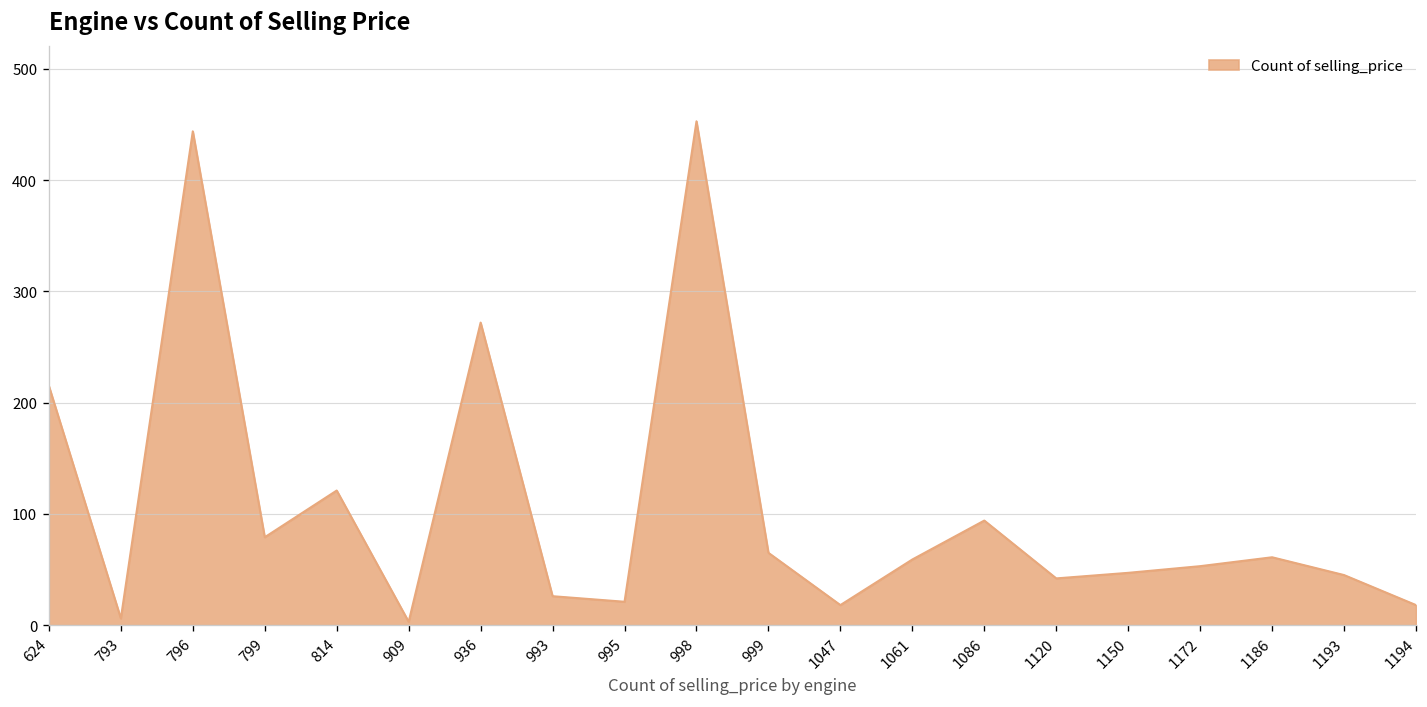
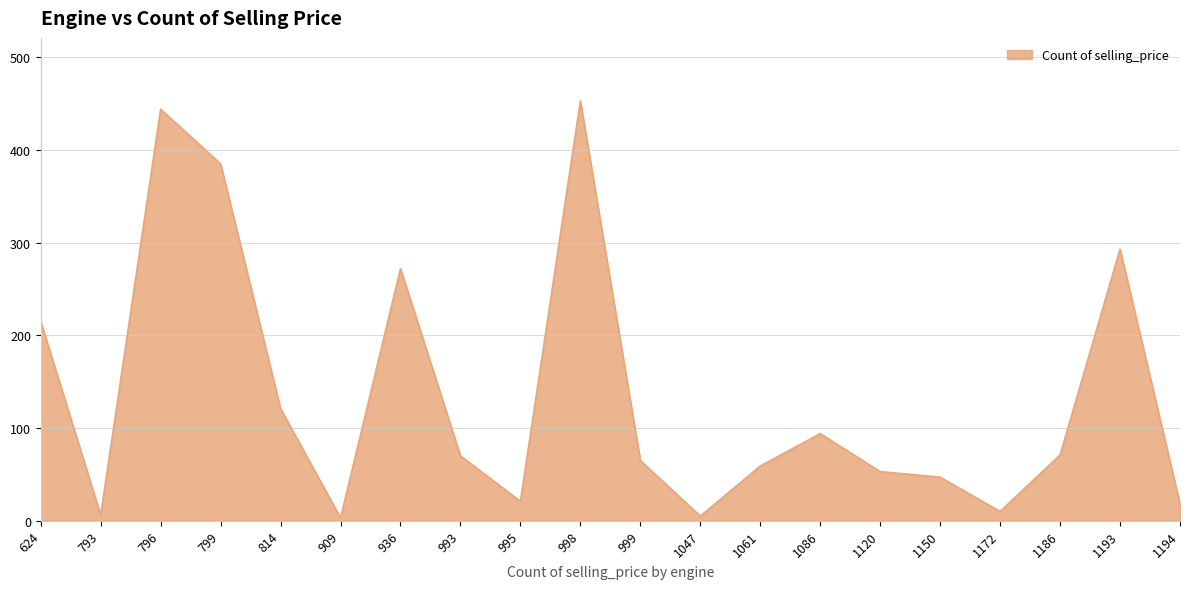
  {
    "624": 220,
    "793": 10,
    "796": 440,
-   "799": 80,
+   "799": 390,
    "814": 120,
    "909": 0,
    "936": 270,
-   "993": 30,
+   "993": 70,
    "995": 20,
    "998": 450,
    "999": 70,
-   "1047": 20,
+   "1047": 10,
    "1061": 60,
    "1086": 90,
-   "1120": 40,
+   "1120": 50,
    "1150": 50,
-   "1172": 50,
-   "1186": 60,
-   "1193": 50,
+   "1172": 10,
+   "1186": 70,
+   "1193": 290,
    "1194": 20
  }
